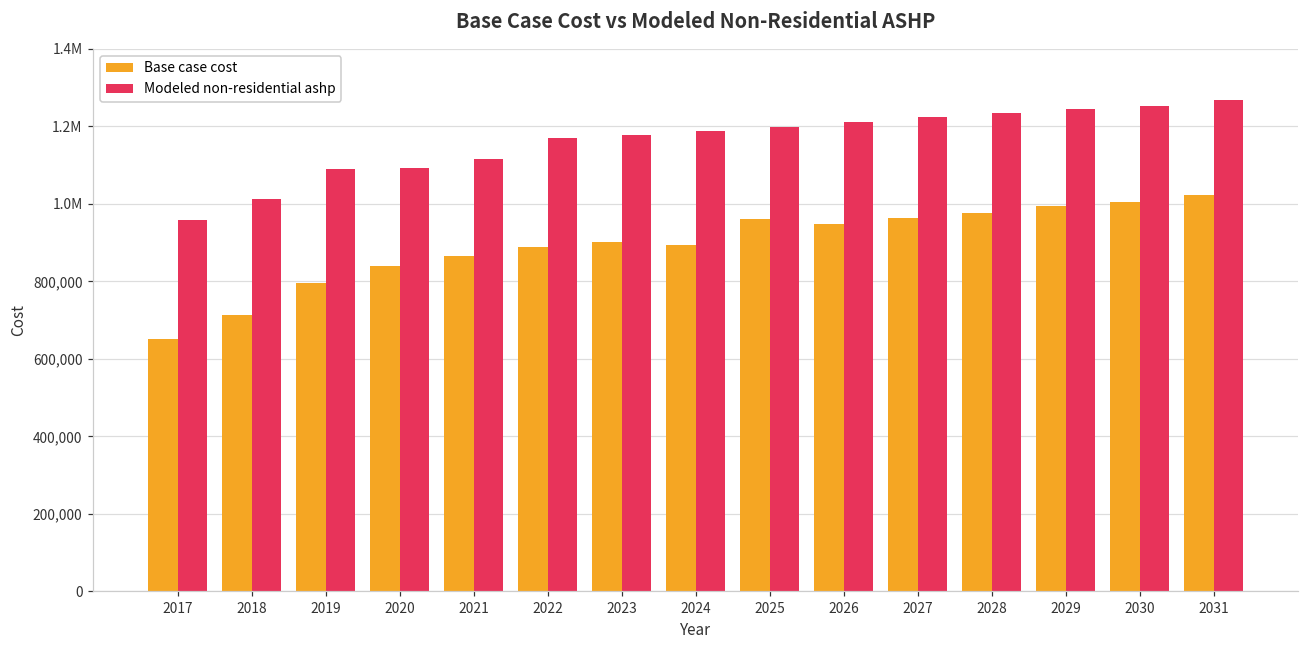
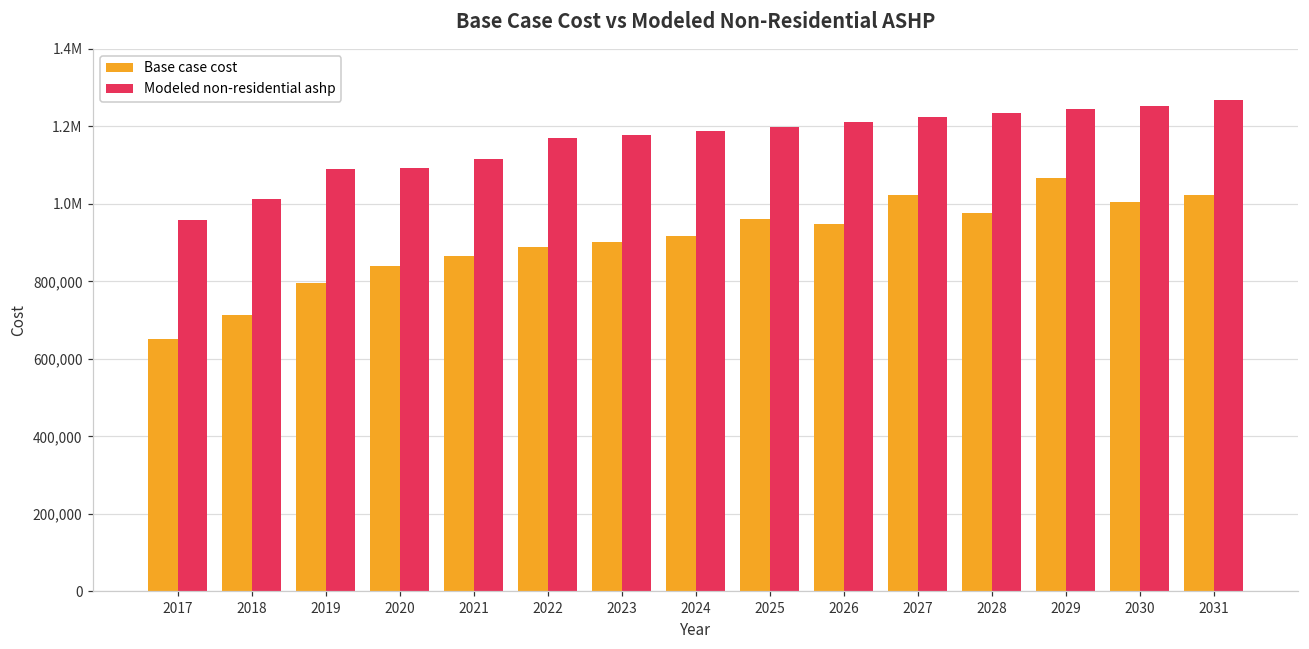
  {
    "Base case cost": {
      "2017": "650,000",
      "2018": "710,000",
      "2019": "800,000",
      "2020": "840,000",
      "2021": "870,000",
      "2022": "890,000",
      "2023": "900,000",
-     "2024": "890,000",
+     "2024": "920,000",
      "2025": "960,000",
      "2026": "950,000",
-     "2027": "960,000",
+     "2027": "1,020,000",
      "2028": "980,000",
-     "2029": "990,000",
+     "2029": "1,070,000",
      "2030": "1,000,000",
      "2031": "1,020,000"
    },
    "Modeled non-residential ashp": {
      "2017": "960,000",
      "2018": "1,010,000",
      "2019": "1,090,000",
      "2020": "1,090,000",
      "2021": "1,120,000",
      "2022": "1,170,000",
      "2023": "1,180,000",
      "2024": "1,190,000",
      "2025": "1,200,000",
      "2026": "1,210,000",
      "2027": "1,220,000",
      "2028": "1,230,000",
      "2029": "1,250,000",
      "2030": "1,250,000",
      "2031": "1,270,000"
    }
  }
